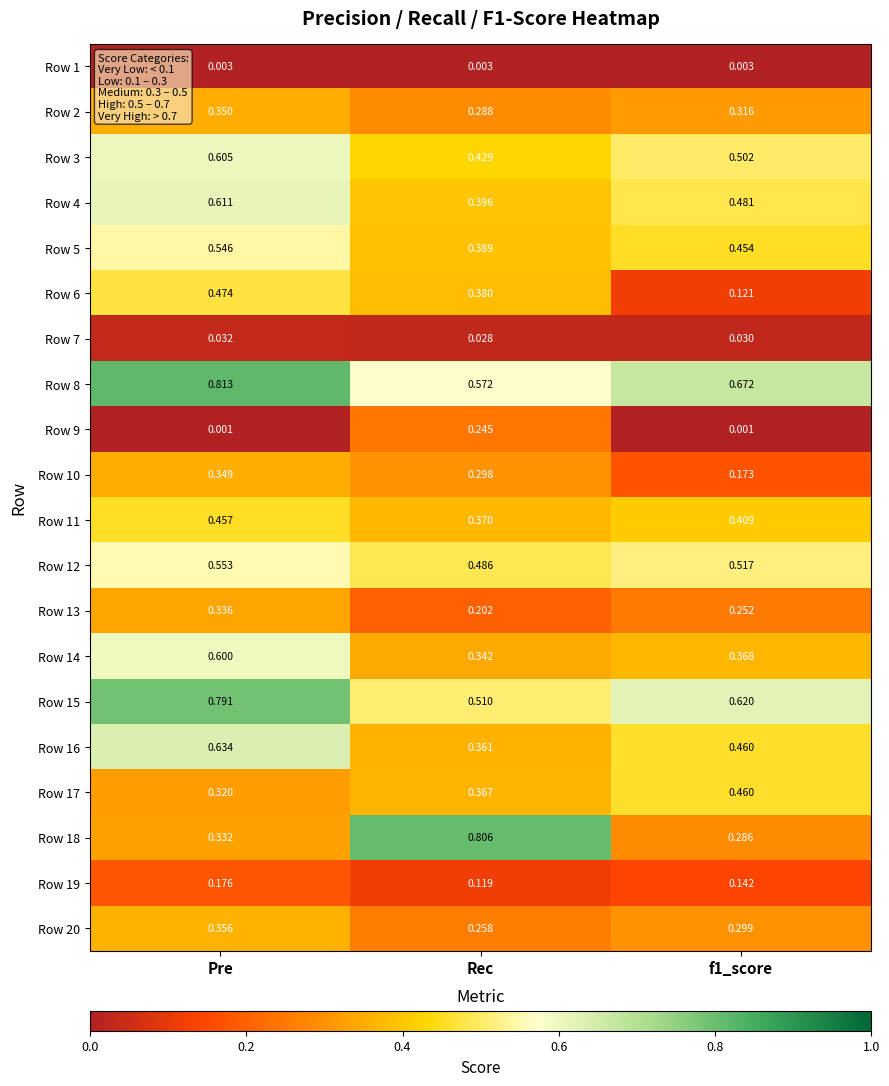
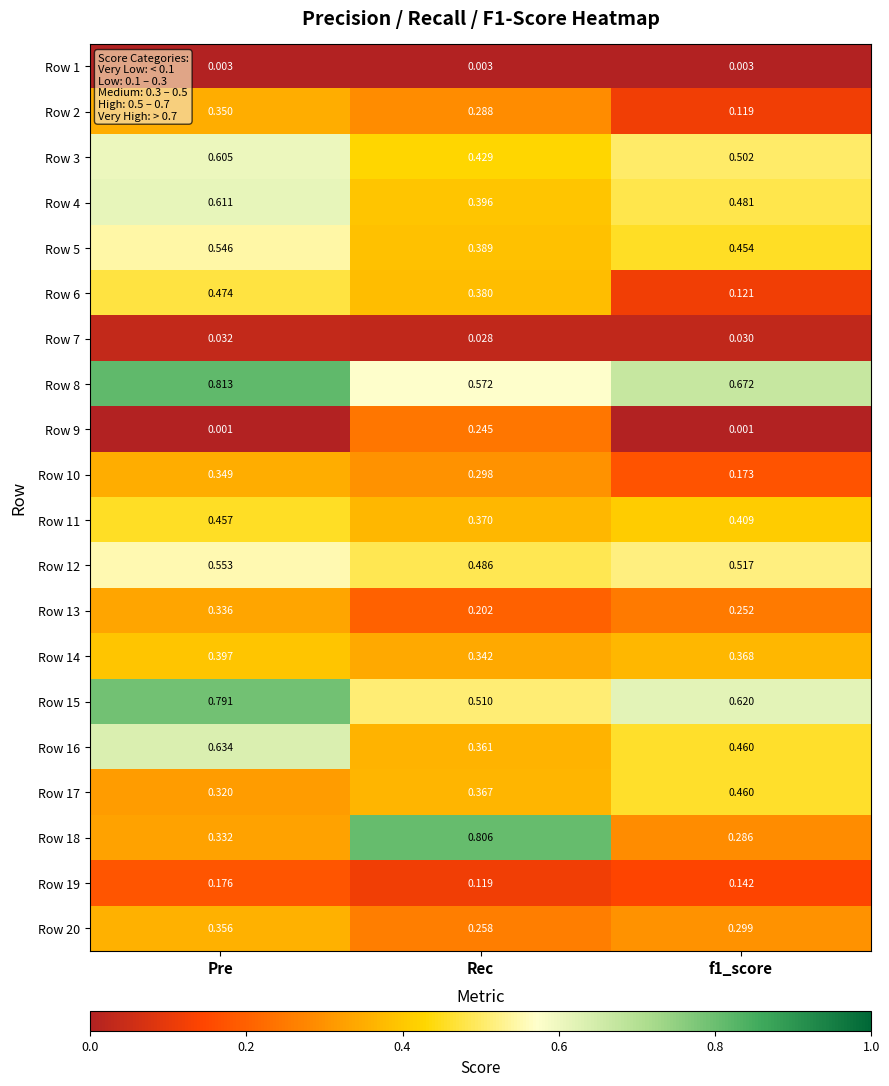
  {
    "Row 1": {
      "Pre": 0.003,
      "Rec": 0.003,
      "f1_score": 0.003
    },
    "Row 2": {
      "Pre": 0.350,
      "Rec": 0.288,
-     "f1_score": 0.316
+     "f1_score": 0.119
    },
    "Row 3": {
      "Pre": 0.605,
      "Rec": 0.429,
      "f1_score": 0.502
    },
    "Row 4": {
      "Pre": 0.611,
      "Rec": 0.396,
      "f1_score": 0.481
    },
    "Row 5": {
      "Pre": 0.546,
      "Rec": 0.389,
      "f1_score": 0.454
    },
    "Row 6": {
      "Pre": 0.474,
      "Rec": 0.380,
      "f1_score": 0.121
    },
    "Row 7": {
      "Pre": 0.032,
      "Rec": 0.028,
      "f1_score": 0.030
    },
    "Row 8": {
      "Pre": 0.813,
      "Rec": 0.572,
      "f1_score": 0.672
    },
    "Row 9": {
      "Pre": 0.001,
      "Rec": 0.245,
      "f1_score": 0.001
    },
    "Row 10": {
      "Pre": 0.349,
      "Rec": 0.298,
      "f1_score": 0.173
    },
    "Row 11": {
      "Pre": 0.457,
      "Rec": 0.370,
      "f1_score": 0.409
    },
    "Row 12": {
      "Pre": 0.553,
      "Rec": 0.486,
      "f1_score": 0.517
    },
    "Row 13": {
      "Pre": 0.336,
      "Rec": 0.202,
      "f1_score": 0.252
    },
    "Row 14": {
-     "Pre": 0.600,
+     "Pre": 0.397,
      "Rec": 0.342,
      "f1_score": 0.368
    },
    "Row 15": {
      "Pre": 0.791,
      "Rec": 0.510,
      "f1_score": 0.620
    },
    "Row 16": {
      "Pre": 0.634,
      "Rec": 0.361,
      "f1_score": 0.460
    },
    "Row 17": {
      "Pre": 0.320,
      "Rec": 0.367,
      "f1_score": 0.460
    },
    "Row 18": {
      "Pre": 0.332,
      "Rec": 0.806,
      "f1_score": 0.286
    },
    "Row 19": {
      "Pre": 0.176,
      "Rec": 0.119,
      "f1_score": 0.142
    },
    "Row 20": {
      "Pre": 0.356,
      "Rec": 0.258,
      "f1_score": 0.299
    }
  }
